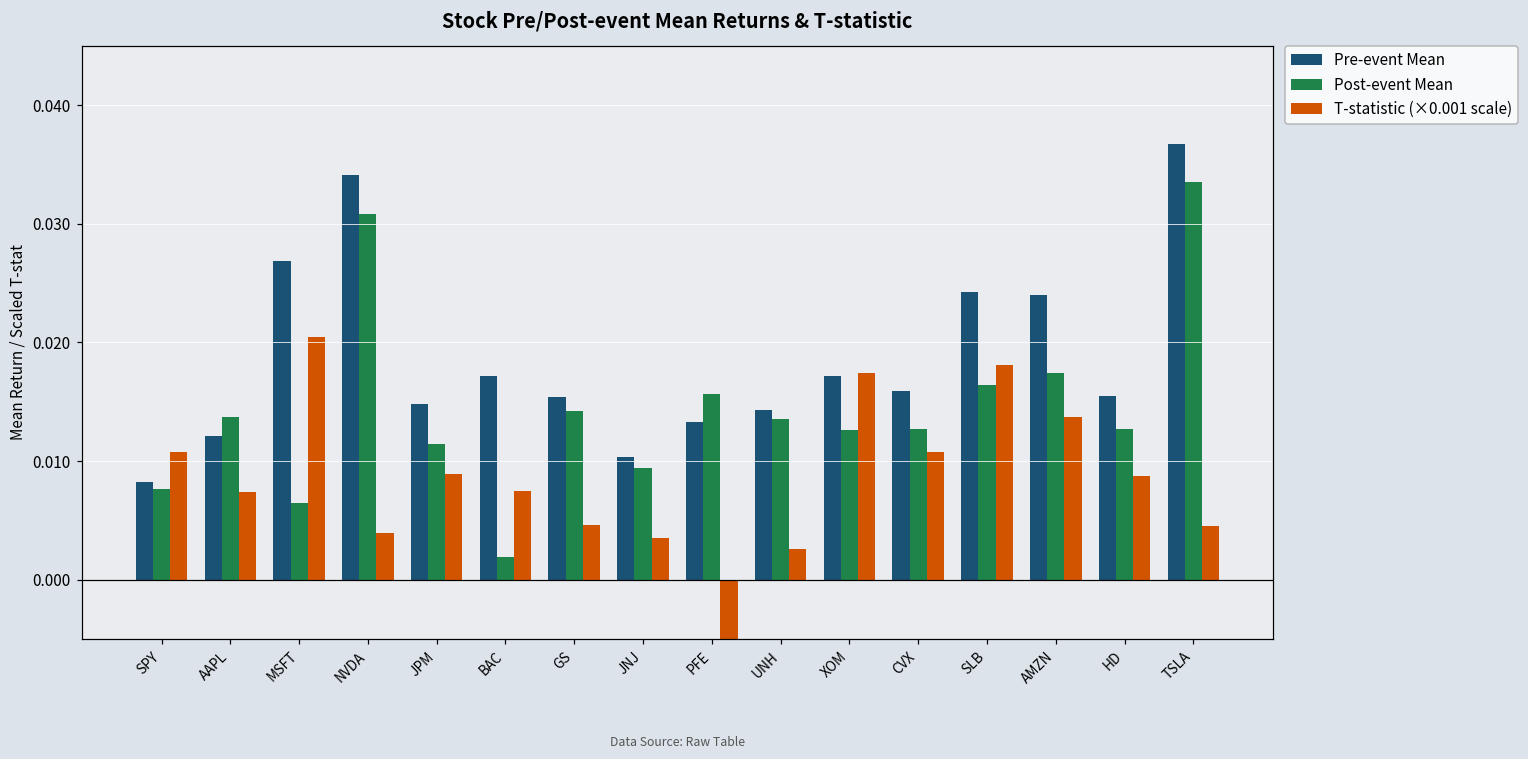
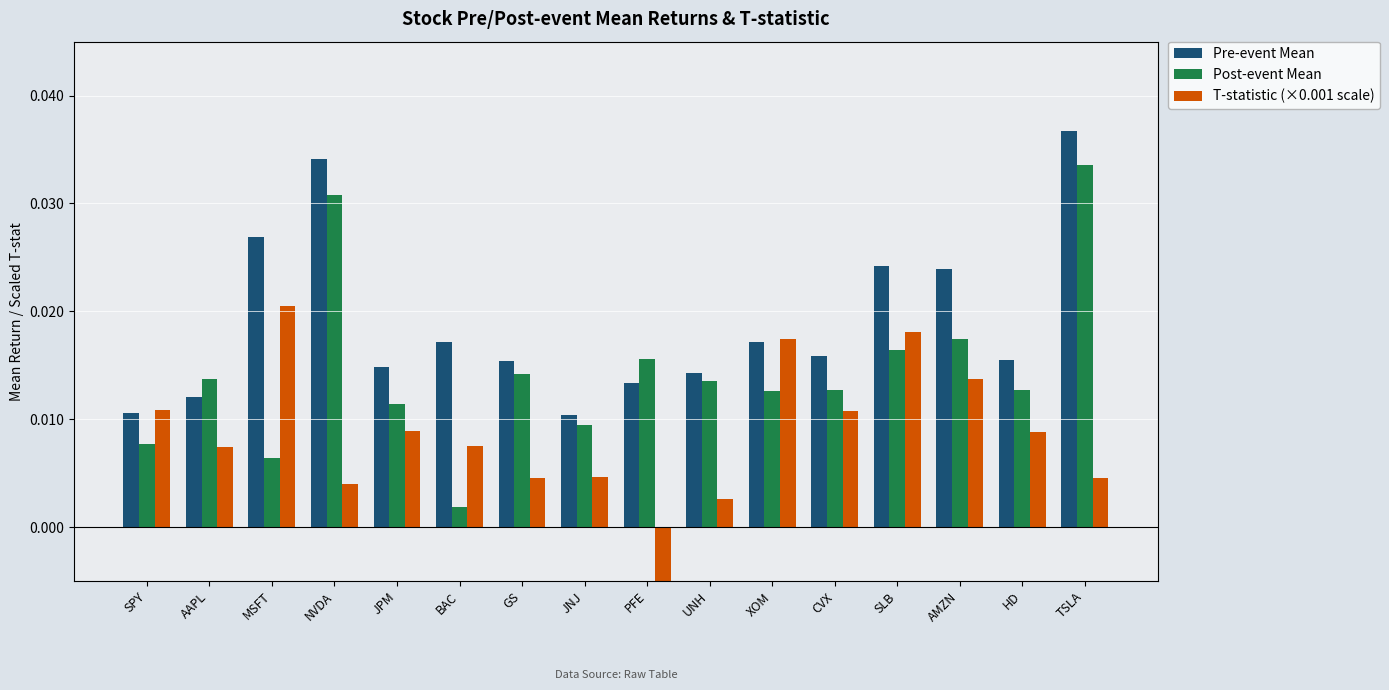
  {
    "Pre-event Mean": {
-     "SPY": 0.0082,
+     "SPY": 0.0106,
      "AAPL": 0.0121,
      "MSFT": 0.0269,
      "NVDA": 0.0341,
      "JPM": 0.0148,
      "BAC": 0.0172,
      "GS": 0.0154,
      "JNJ": 0.0104,
      "PFE": 0.0133,
      "UNH": 0.0143,
      "XOM": 0.0172,
      "CVX": 0.0159,
      "SLB": 0.0242,
      "AMZN": 0.0240,
      "HD": 0.0155,
      "TSLA": 0.0368
    },
    "Post-event Mean": {
      "SPY": 0.0077,
      "AAPL": 0.0137,
      "MSFT": 0.0064,
      "NVDA": 0.0308,
      "JPM": 0.0114,
      "BAC": 0.0019,
      "GS": 0.0142,
      "JNJ": 0.0094,
      "PFE": 0.0156,
      "UNH": 0.0135,
      "XOM": 0.0126,
      "CVX": 0.0127,
      "SLB": 0.0164,
      "AMZN": 0.0175,
      "HD": 0.0127,
      "TSLA": 0.0336
    },
    "T-statistic (×0.001 scale)": {
      "SPY": 0.0108,
      "AAPL": 0.0074,
      "MSFT": 0.0205,
      "NVDA": 0.0039,
      "JPM": 0.0089,
      "BAC": 0.0075,
      "GS": 0.0046,
-     "JNJ": 0.0035,
+     "JNJ": 0.0046,
      "UNH": 0.0026,
      "XOM": 0.0174,
      "CVX": 0.0107,
      "SLB": 0.0181,
      "AMZN": 0.0137,
      "HD": 0.0088,
      "TSLA": 0.0045
    }
  }
